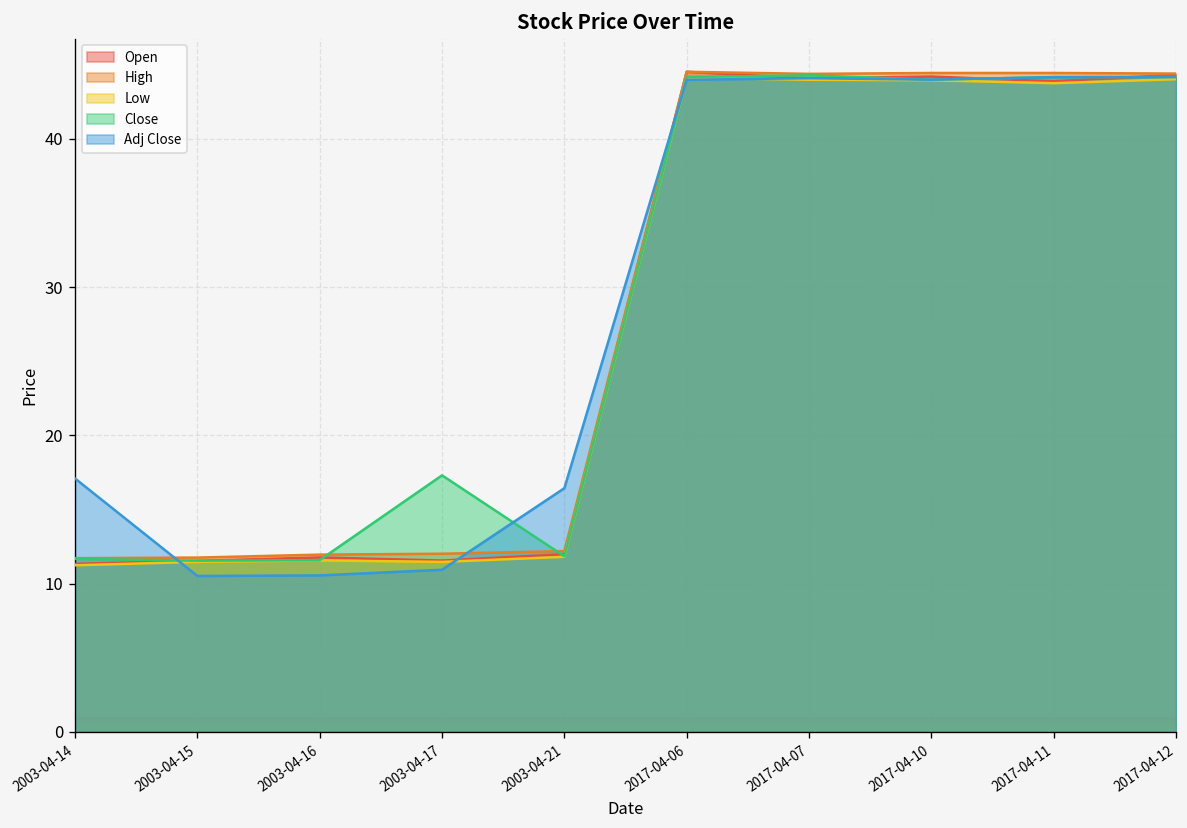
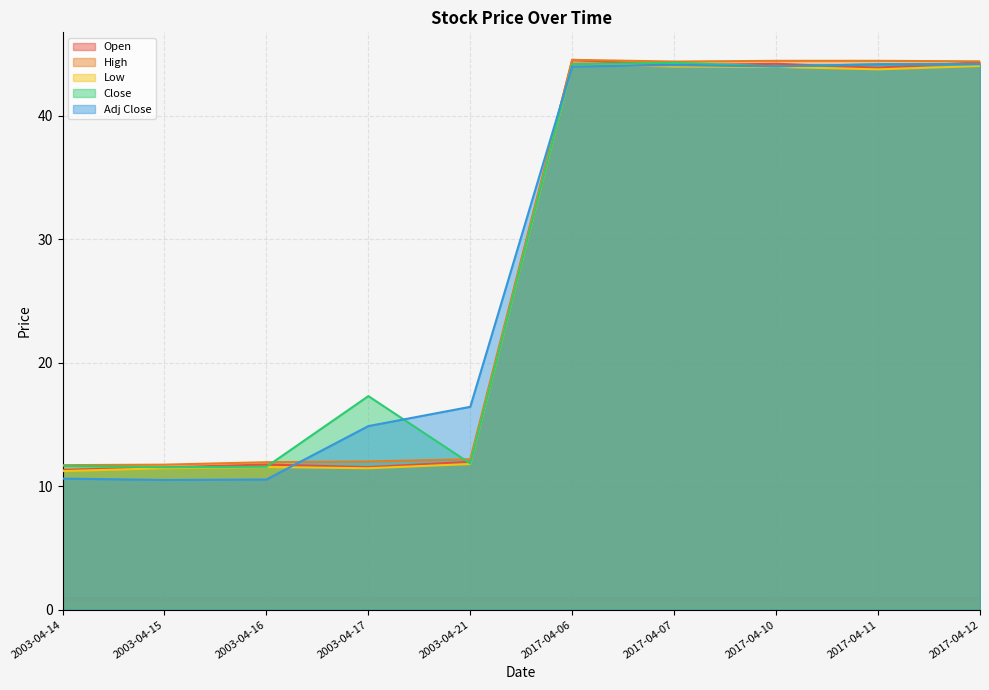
  {
    "Close": {
      "2003-04-17": 17.3
    },
    "Adj Close": {
-     "2003-04-14": 17.1,
+     "2003-04-14": 10.6,
      "2003-04-15": 10.5,
      "2003-04-16": 10.5,
-     "2003-04-17": 10.9,
+     "2003-04-17": 14.9,
      "2003-04-21": 16.4
    }
  }
